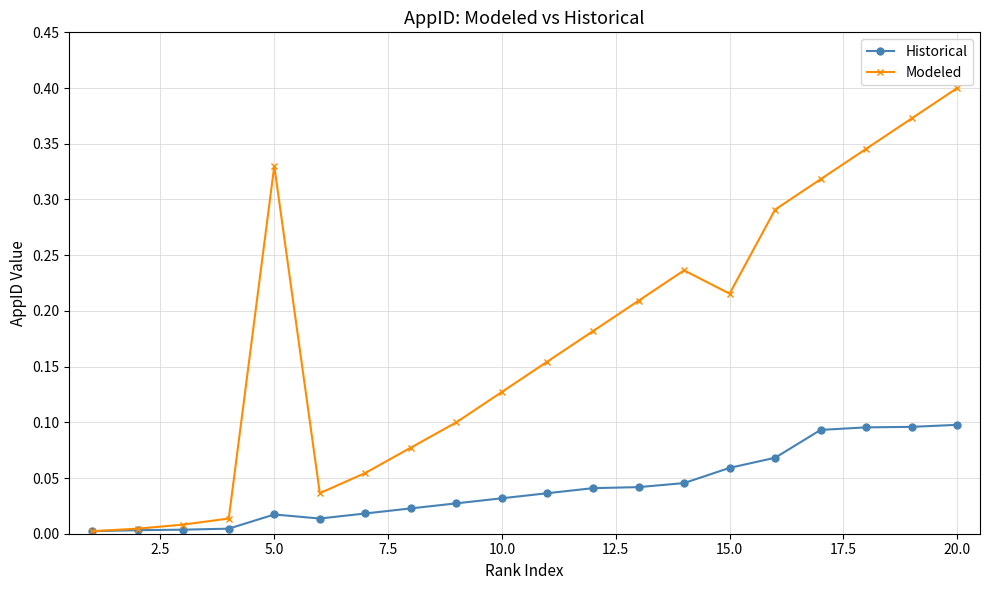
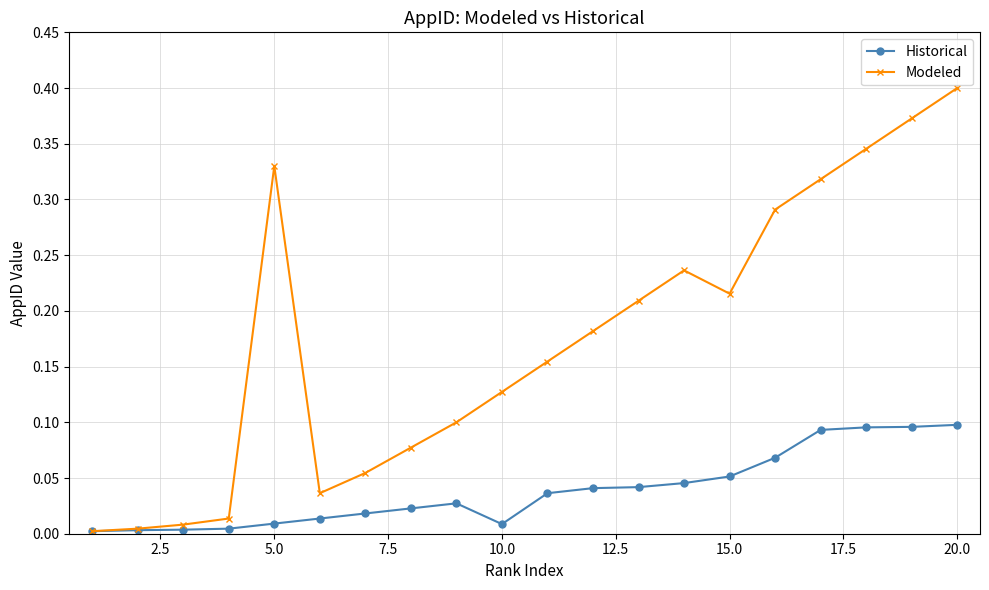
  {
    "Historical": {
-     "5.0": 0.017,
-     "10.0": 0.032,
-     "15.0": 0.059,
+     "5.0": 0.009,
+     "10.0": 0.009,
+     "15.0": 0.051,
      "20.0": 0.098
    },
    "Modeled": {
      "5.0": 0.330,
      "10.0": 0.127,
      "15.0": 0.215,
      "20.0": 0.400
    }
  }
